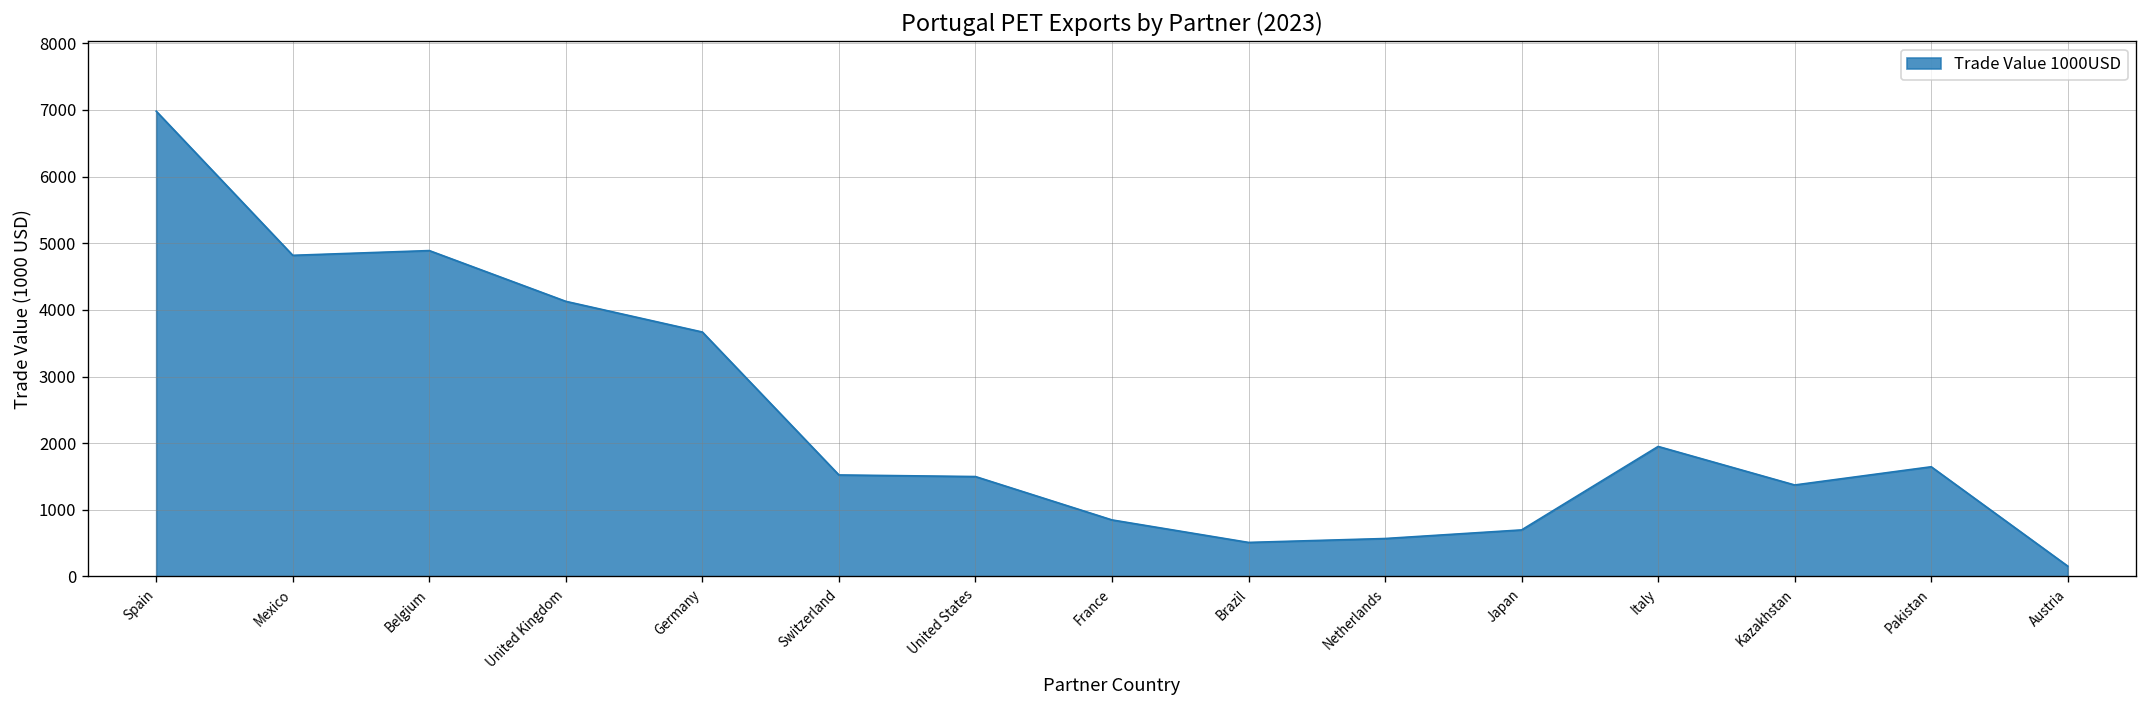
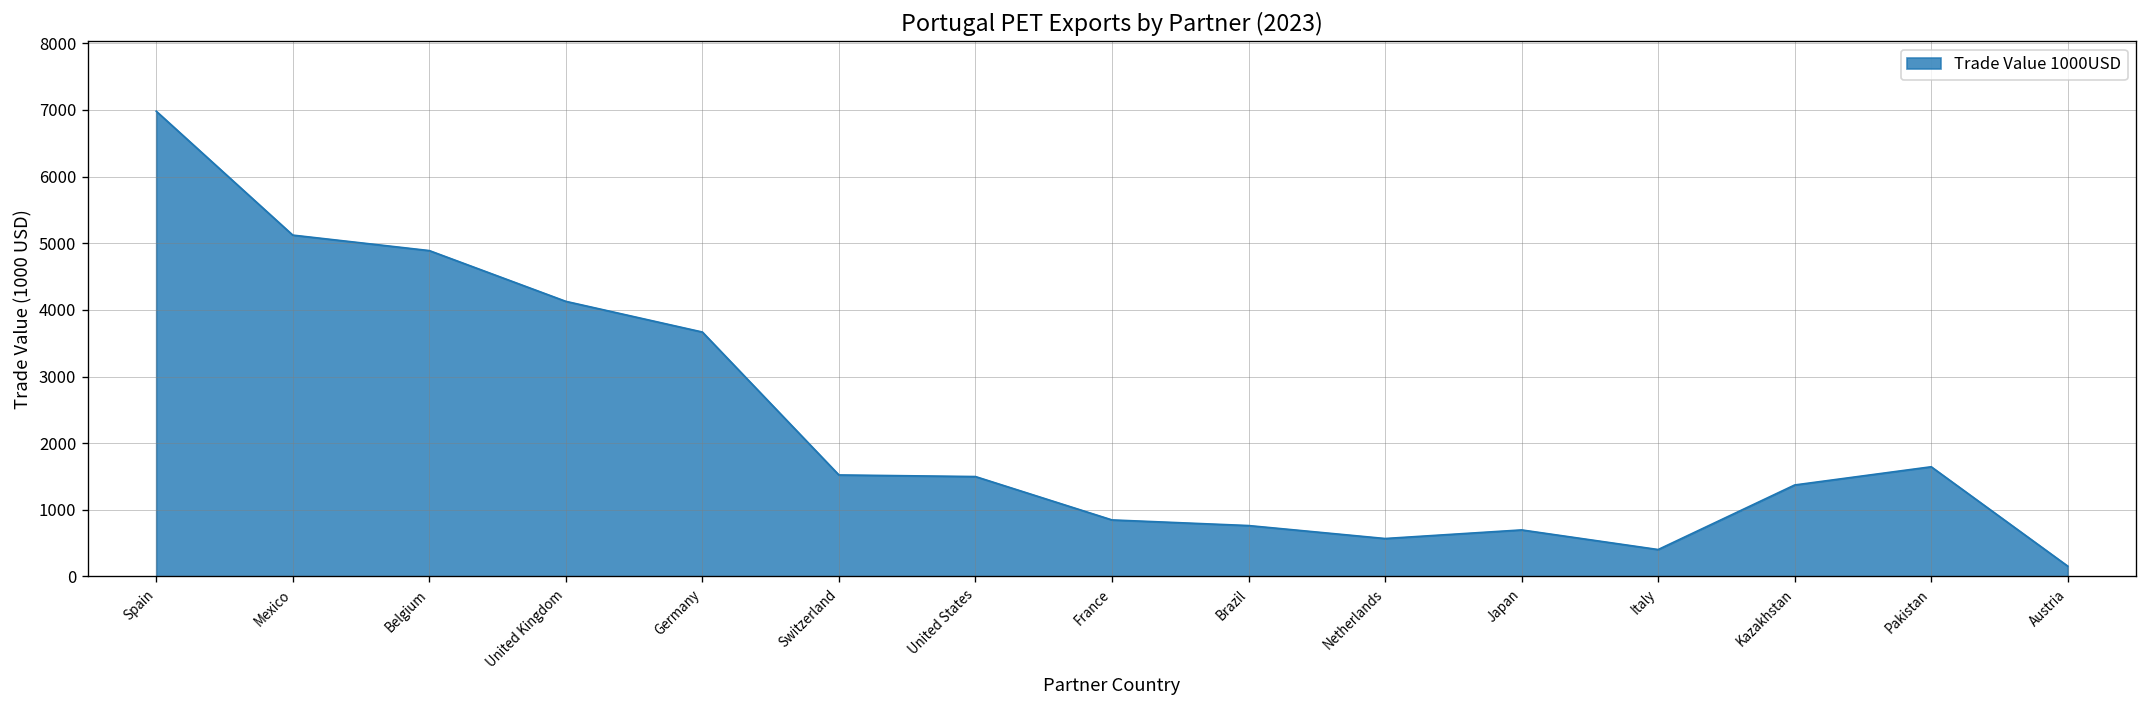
  {
    "Spain": 7000,
-   "Mexico": 4800,
+   "Mexico": 5100,
    "Belgium": 4900,
    "United Kingdom": 4100,
    "Germany": 3700,
    "Switzerland": 1500,
    "United States": 1500,
    "France": 800,
-   "Brazil": 500,
+   "Brazil": 800,
    "Netherlands": 600,
    "Japan": 700,
-   "Italy": 2000,
+   "Italy": 400,
    "Kazakhstan": 1400,
    "Pakistan": 1600,
    "Austria": 200
  }
